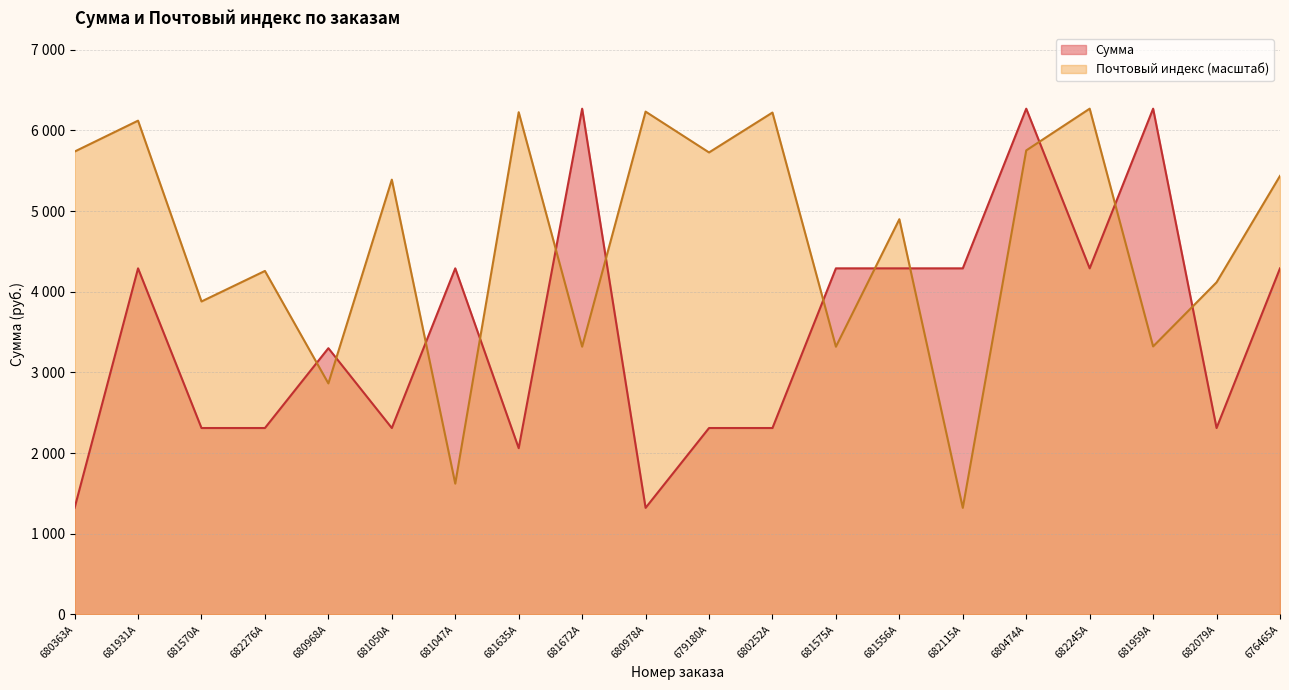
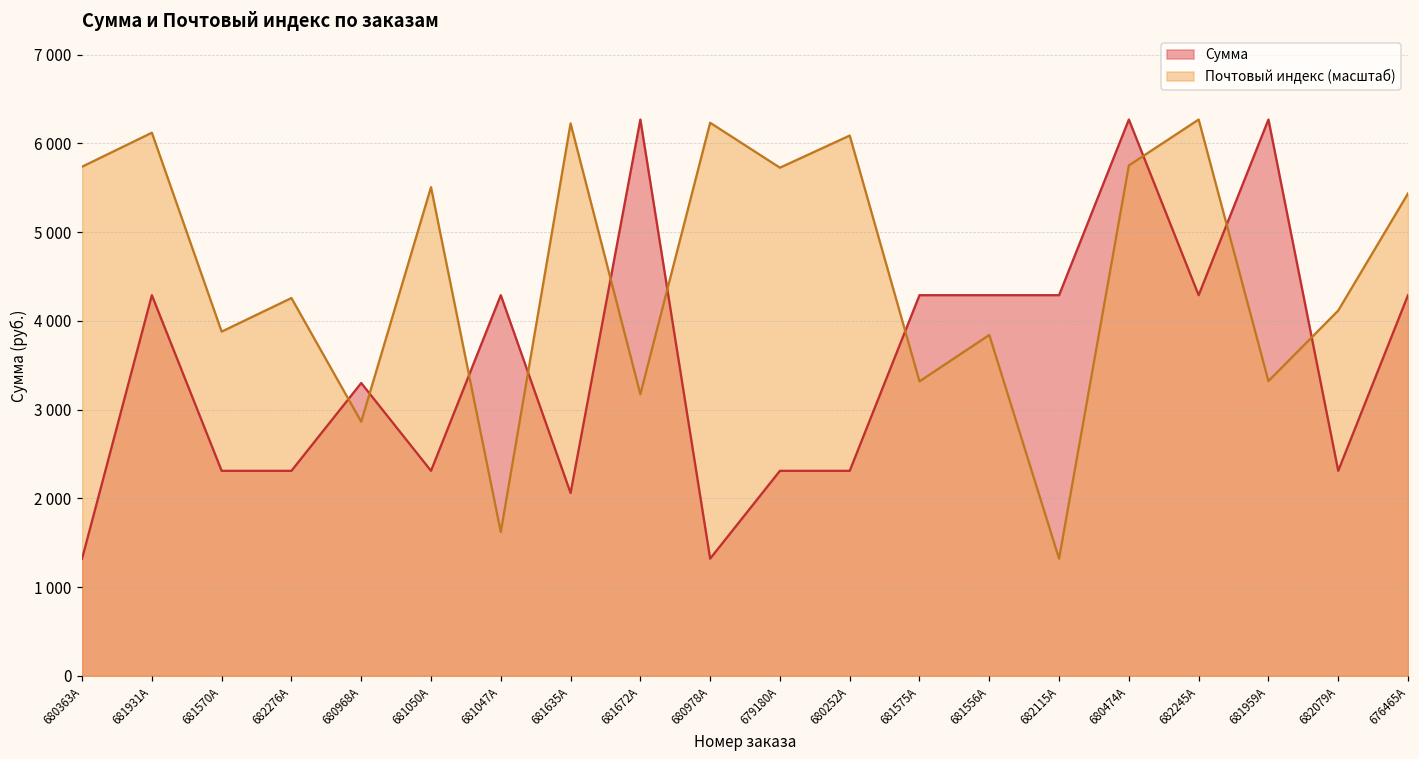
  {
    "Сумма": {
      "680363A": 1300,
      "681931A": 4300,
      "681570A": 2300,
      "682276A": 2300,
      "680968A": 3300,
      "681050A": 2300,
      "681047A": 4300,
      "681635A": 2100,
      "681672A": 6300,
      "680978A": 1300,
      "679180A": 2300,
      "680252A": 2300,
      "681575A": 4300,
      "681556A": 4300,
      "682115A": 4300,
      "680474A": 6300,
      "682245A": 4300,
      "681959A": 6300,
      "682079A": 2300,
      "676465A": 4300
    },
    "Почтовый индекс (масштаб)": {
      "680363A": 5700,
      "681931A": 6100,
      "681570A": 3900,
      "682276A": 4300,
      "680968A": 2900,
-     "681050A": 5400,
+     "681050A": 5500,
      "681047A": 1600,
      "681635A": 6200,
-     "681672A": 3300,
+     "681672A": 3200,
      "680978A": 6200,
      "679180A": 5700,
-     "680252A": 6200,
+     "680252A": 6100,
      "681575A": 3300,
-     "681556A": 4900,
+     "681556A": 3800,
      "682115A": 1300,
      "680474A": 5800,
      "682245A": 6300,
      "681959A": 3300,
      "682079A": 4100,
      "676465A": 5400
    }
  }
